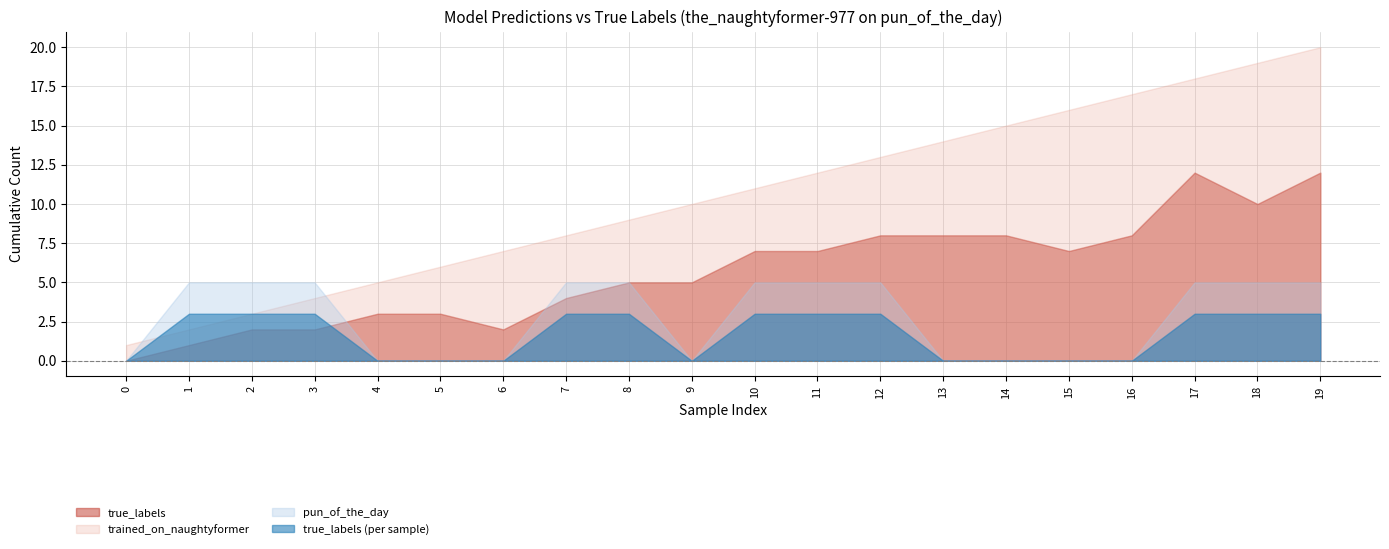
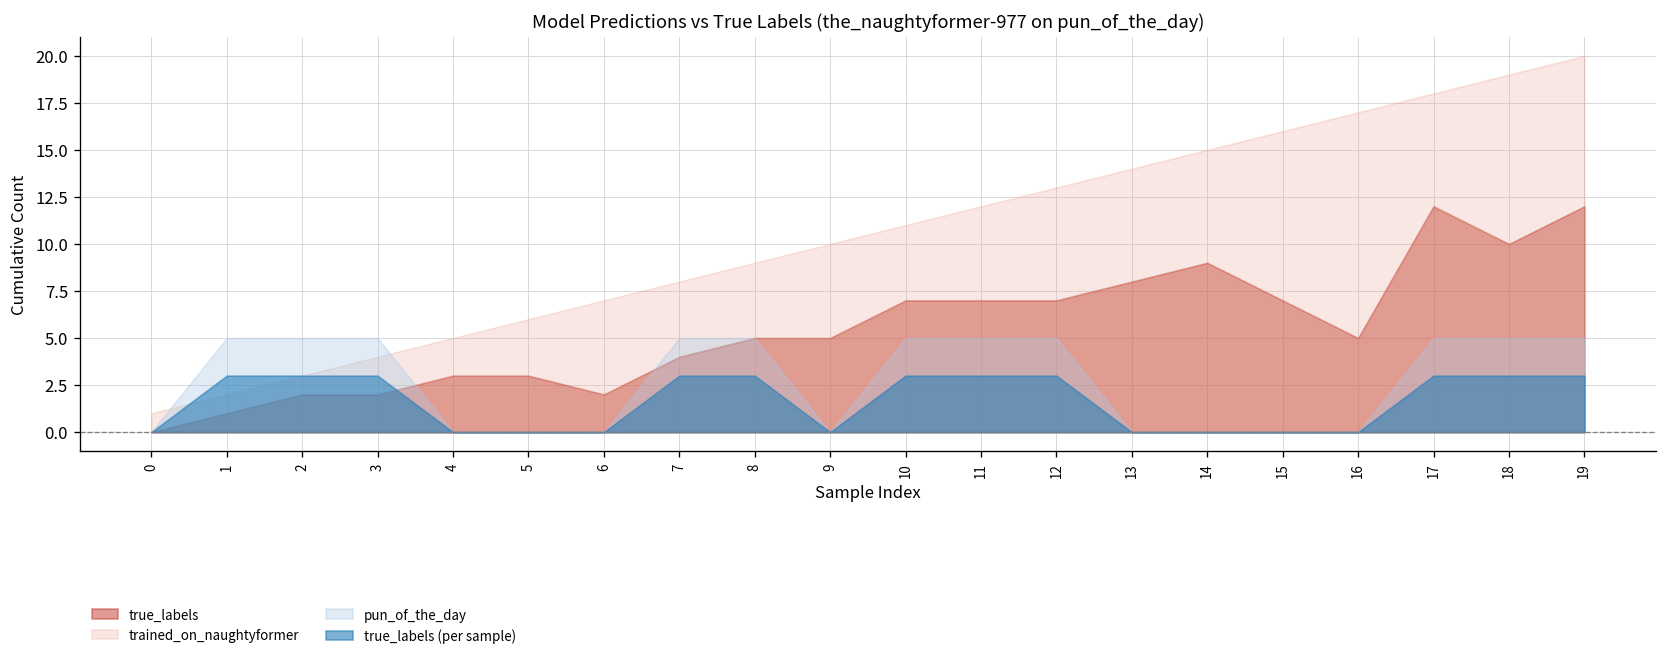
  {
    "true_labels": {
      "1": 1,
      "2": 2,
      "3": 2,
      "4": 3,
      "5": 3,
      "6": 2,
      "7": 4,
      "9": 5,
      "10": 7,
      "11": 7,
-     "12": 8,
+     "12": 7,
      "13": 8,
-     "14": 8,
+     "14": 9,
      "15": 7,
-     "16": 8,
+     "16": 5,
      "17": 12,
      "18": 10,
      "19": 12
    },
    "true_labels (per sample)": {
      "1": 3,
      "3": 3,
      "7": 3,
      "8": 3,
      "10": 3,
      "11": 3,
      "12": 3,
      "17": 3,
      "18": 3,
      "19": 3
    }
  }
